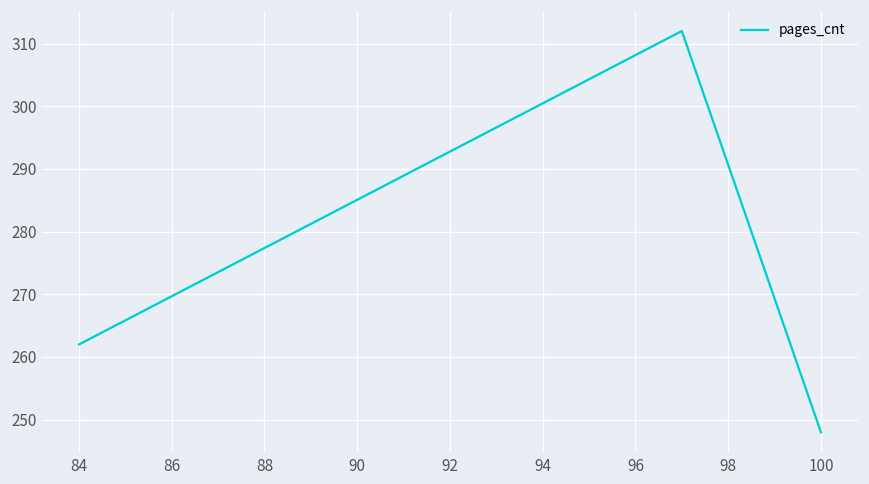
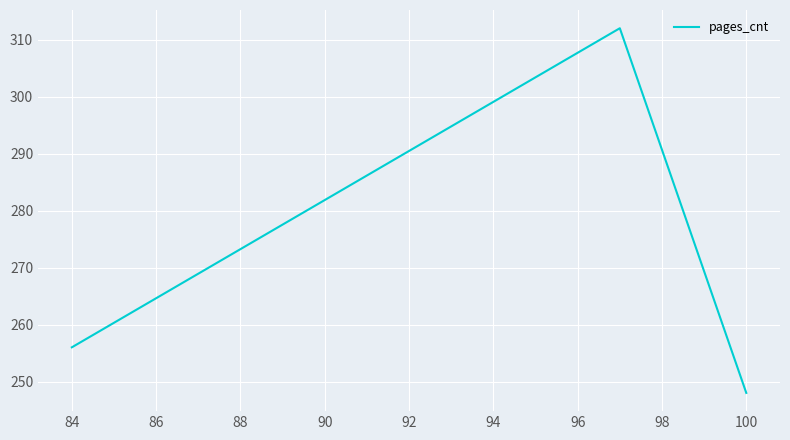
  {
-   "84": 262,
+   "84": 256,
    "100": 248
  }
